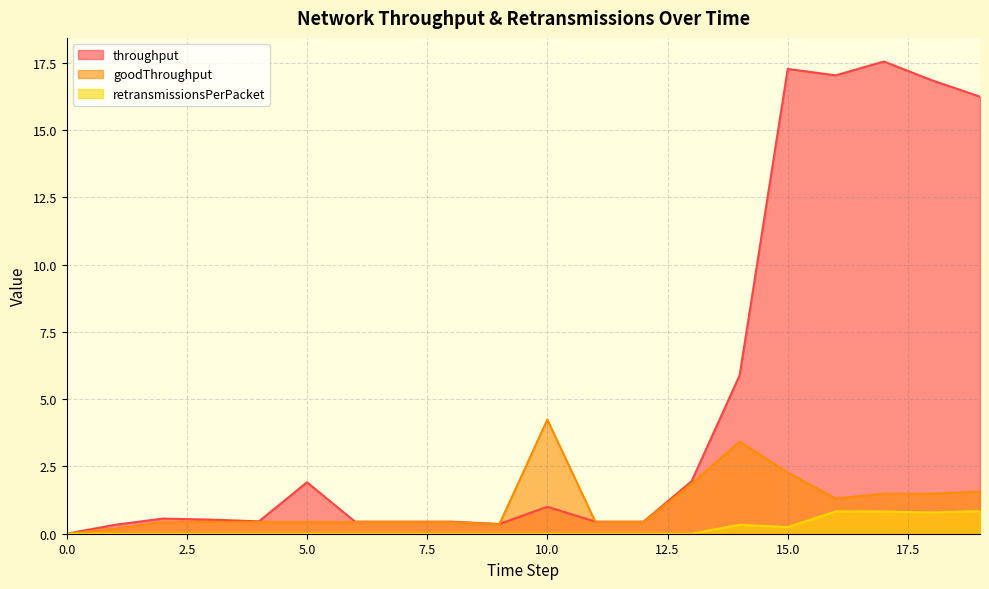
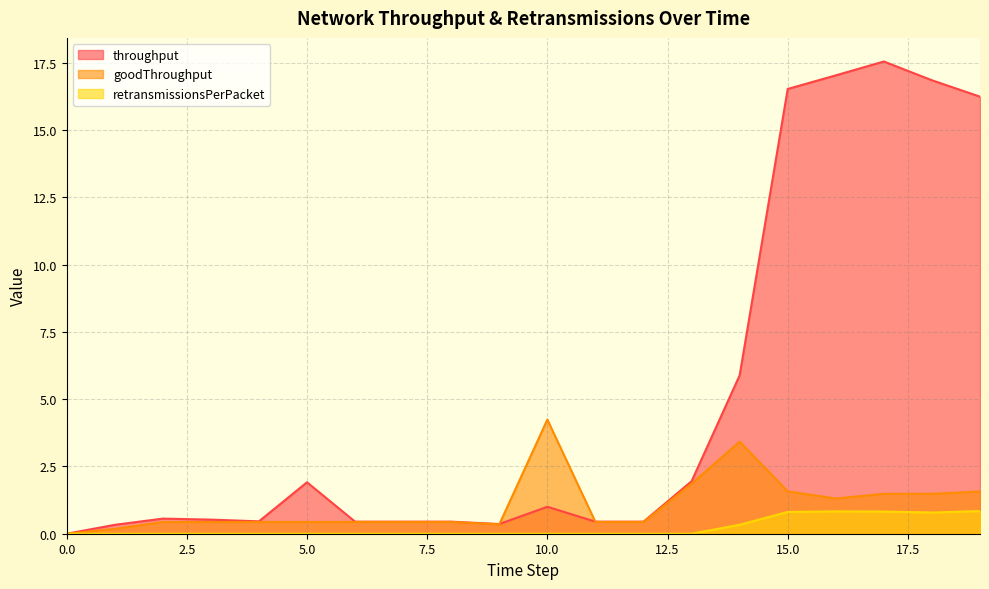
  {
    "throughput": {
      "5.0": 1.9,
      "10.0": 1.0,
-     "15.0": 17.3
+     "15.0": 16.5
    },
    "goodThroughput": {
      "5.0": 0.4,
      "10.0": 4.2,
-     "15.0": 2.3
+     "15.0": 1.6
    },
    "retransmissionsPerPacket": {
      "5.0": 0.0,
      "10.0": 0.0,
-     "15.0": 0.2
+     "15.0": 0.8
    }
  }
